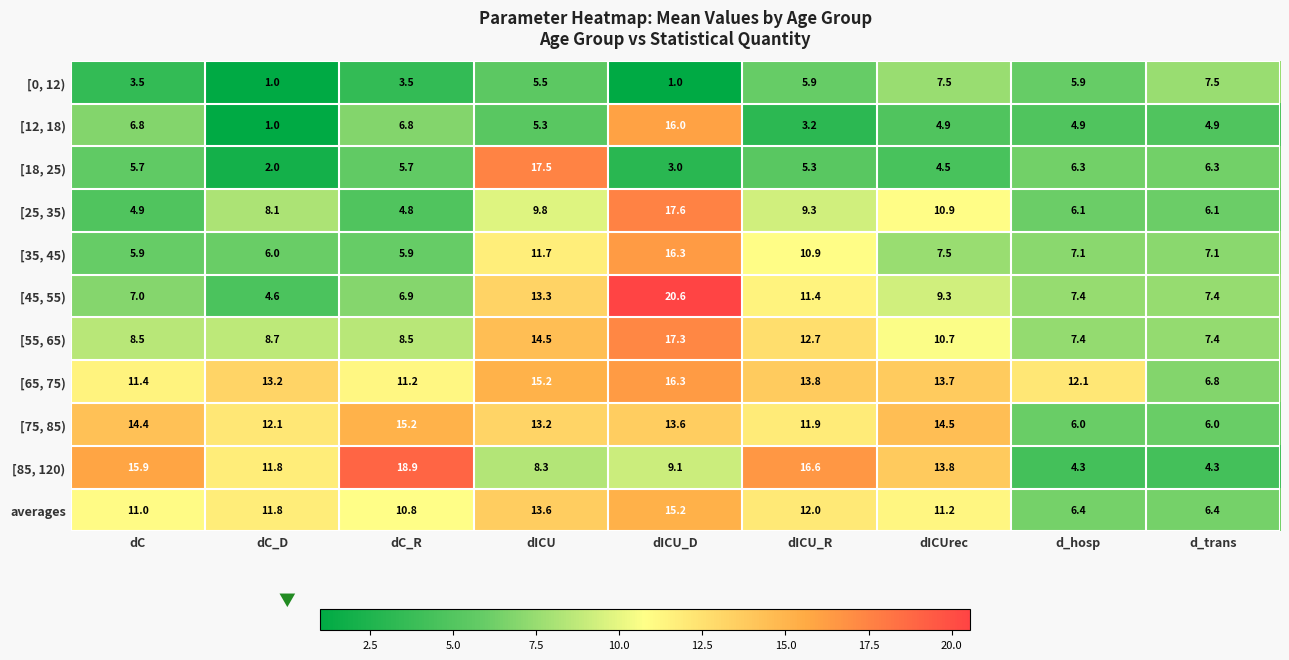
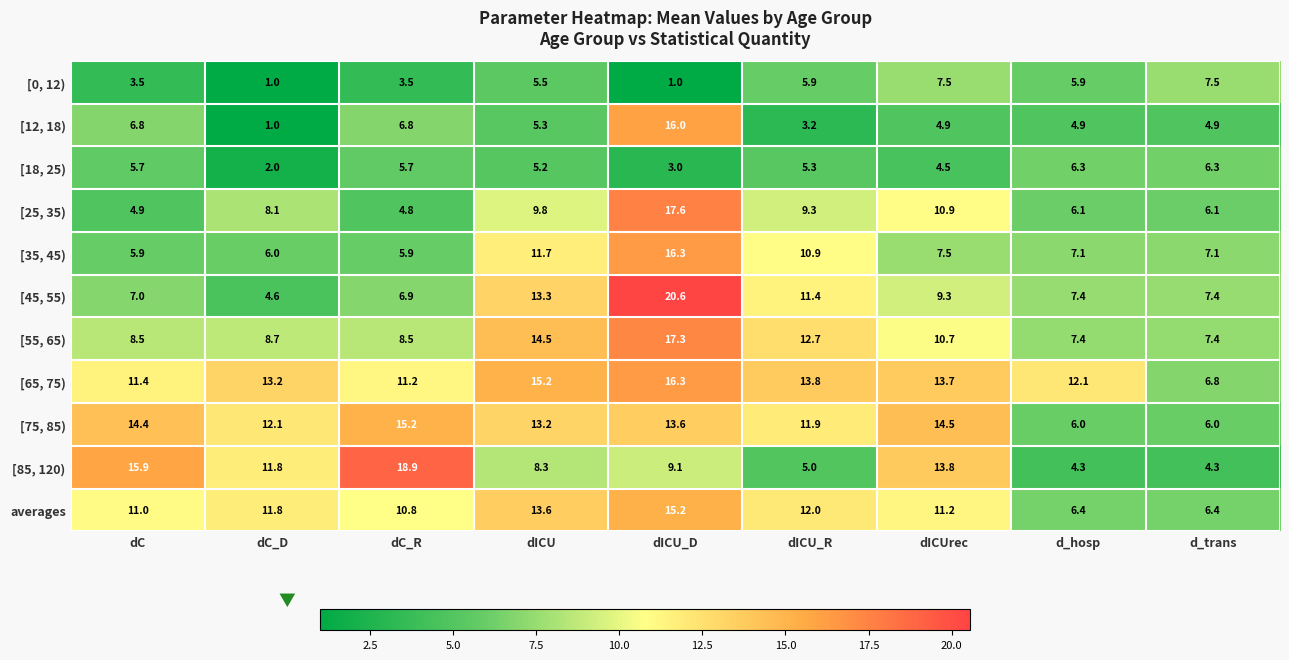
  {
    "[0, 12)": {
      "dC": 3.5,
      "dC_D": 1.0,
      "dC_R": 3.5,
      "dICU": 5.5,
      "dICU_D": 1.0,
      "dICU_R": 5.9,
      "dICUrec": 7.5,
      "d_hosp": 5.9,
      "d_trans": 7.5
    },
    "[12, 18)": {
      "dC": 6.8,
      "dC_D": 1.0,
      "dC_R": 6.8,
      "dICU": 5.3,
      "dICU_D": 16.0,
      "dICU_R": 3.2,
      "dICUrec": 4.9,
      "d_hosp": 4.9,
      "d_trans": 4.9
    },
    "[18, 25)": {
      "dC": 5.7,
      "dC_D": 2.0,
      "dC_R": 5.7,
-     "dICU": 17.5,
+     "dICU": 5.2,
      "dICU_D": 3.0,
      "dICU_R": 5.3,
      "dICUrec": 4.5,
      "d_hosp": 6.3,
      "d_trans": 6.3
    },
    "[25, 35)": {
      "dC": 4.9,
      "dC_D": 8.1,
      "dC_R": 4.8,
      "dICU": 9.8,
      "dICU_D": 17.6,
      "dICU_R": 9.3,
      "dICUrec": 10.9,
      "d_hosp": 6.1,
      "d_trans": 6.1
    },
    "[35, 45)": {
      "dC": 5.9,
      "dC_D": 6.0,
      "dC_R": 5.9,
      "dICU": 11.7,
      "dICU_D": 16.3,
      "dICU_R": 10.9,
      "dICUrec": 7.5,
      "d_hosp": 7.1,
      "d_trans": 7.1
    },
    "[45, 55)": {
      "dC": 7.0,
      "dC_D": 4.6,
      "dC_R": 6.9,
      "dICU": 13.3,
      "dICU_D": 20.6,
      "dICU_R": 11.4,
      "dICUrec": 9.3,
      "d_hosp": 7.4,
      "d_trans": 7.4
    },
    "[55, 65)": {
      "dC": 8.5,
      "dC_D": 8.7,
      "dC_R": 8.5,
      "dICU": 14.5,
      "dICU_D": 17.3,
      "dICU_R": 12.7,
      "dICUrec": 10.7,
      "d_hosp": 7.4,
      "d_trans": 7.4
    },
    "[65, 75)": {
      "dC": 11.4,
      "dC_D": 13.2,
      "dC_R": 11.2,
      "dICU": 15.2,
      "dICU_D": 16.3,
      "dICU_R": 13.8,
      "dICUrec": 13.7,
      "d_hosp": 12.1,
      "d_trans": 6.8
    },
    "[75, 85)": {
      "dC": 14.4,
      "dC_D": 12.1,
      "dC_R": 15.2,
      "dICU": 13.2,
      "dICU_D": 13.6,
      "dICU_R": 11.9,
      "dICUrec": 14.5,
      "d_hosp": 6.0,
      "d_trans": 6.0
    },
    "[85, 120)": {
      "dC": 15.9,
      "dC_D": 11.8,
      "dC_R": 18.9,
      "dICU": 8.3,
      "dICU_D": 9.1,
-     "dICU_R": 16.6,
+     "dICU_R": 5.0,
      "dICUrec": 13.8,
      "d_hosp": 4.3,
      "d_trans": 4.3
    },
    "averages": {
      "dC": 11.0,
      "dC_D": 11.8,
      "dC_R": 10.8,
      "dICU": 13.6,
      "dICU_D": 15.2,
      "dICU_R": 12.0,
      "dICUrec": 11.2,
      "d_hosp": 6.4,
      "d_trans": 6.4
    }
  }
